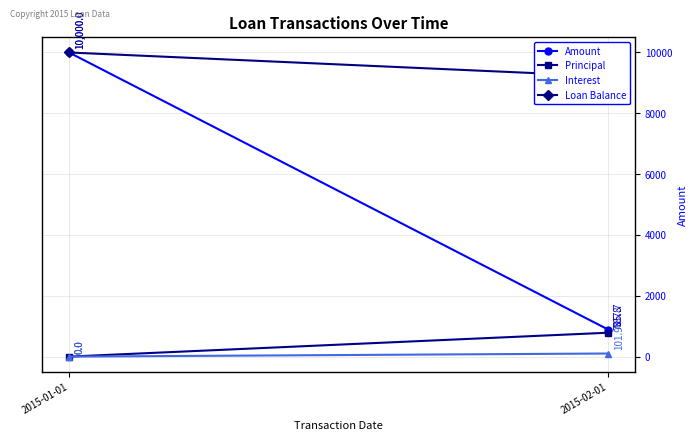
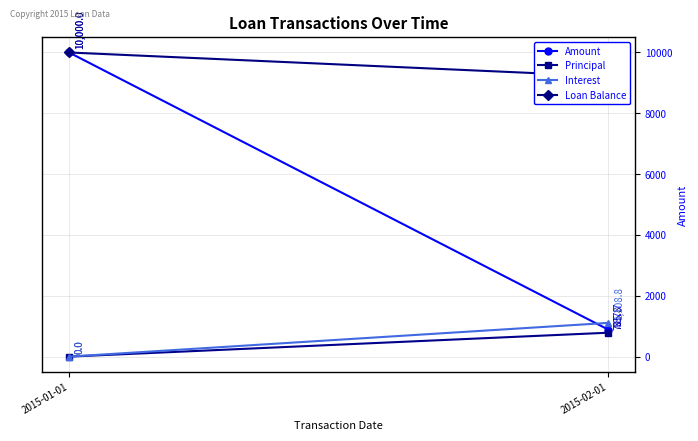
  {
    "Interest": {
-     "2015-02-01": "101.9"
+     "2015-02-01": "1,108.8"
    }
  }
